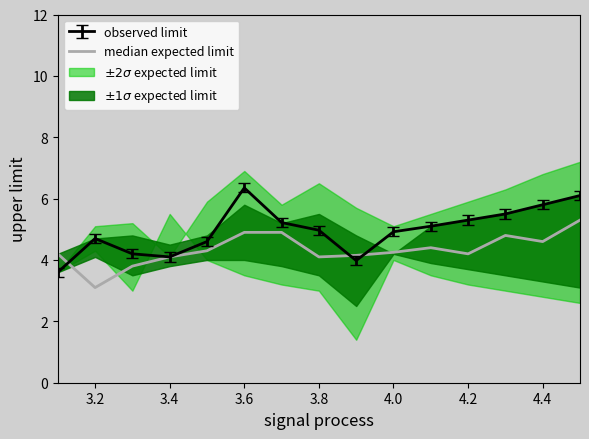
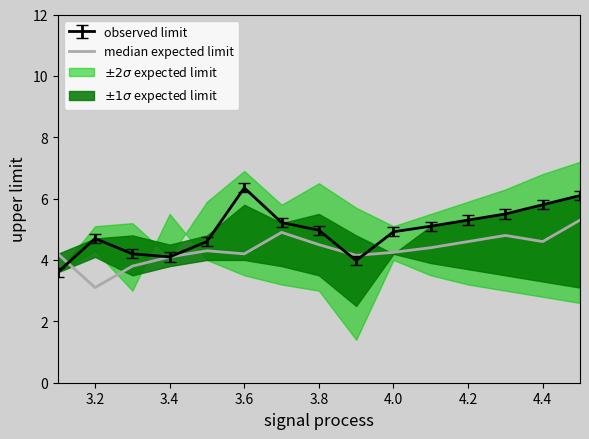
  {
    "median expected limit": {
      "3.2": 3.1,
-     "3.6": 4.9,
-     "3.8": 4.1,
-     "4.2": 4.2,
+     "3.6": 4.2,
+     "3.8": 4.5,
+     "4.2": 4.6,
      "4.4": 4.6
    }
  }
